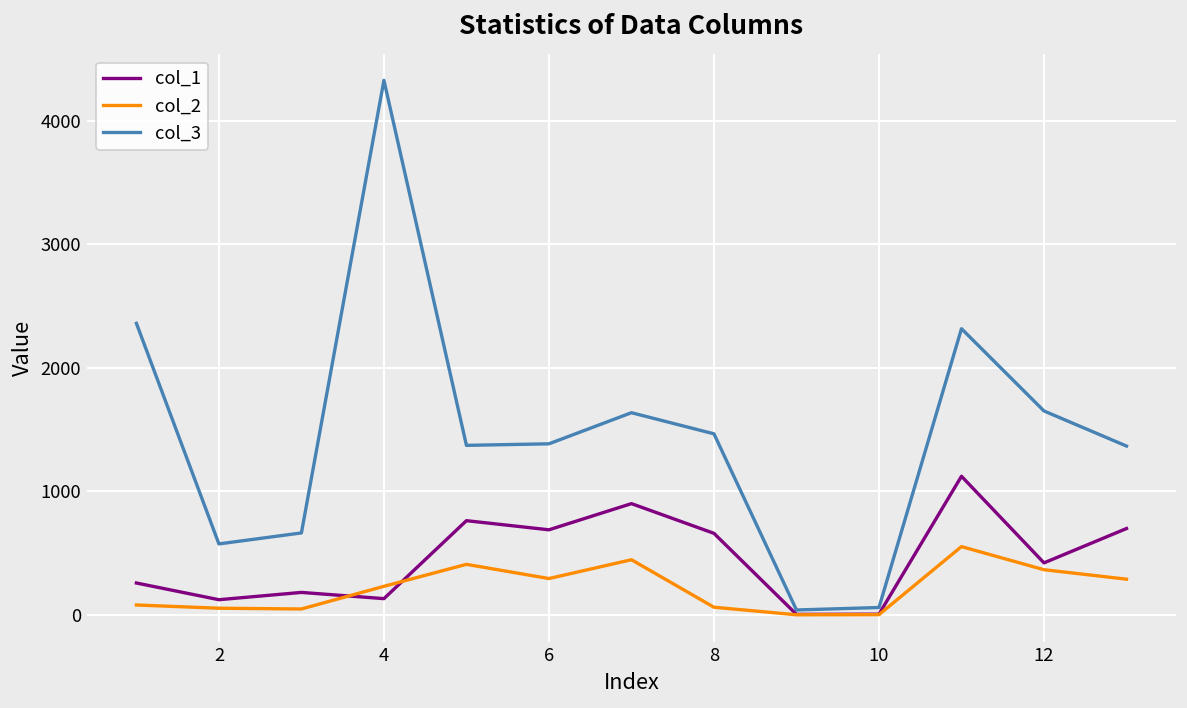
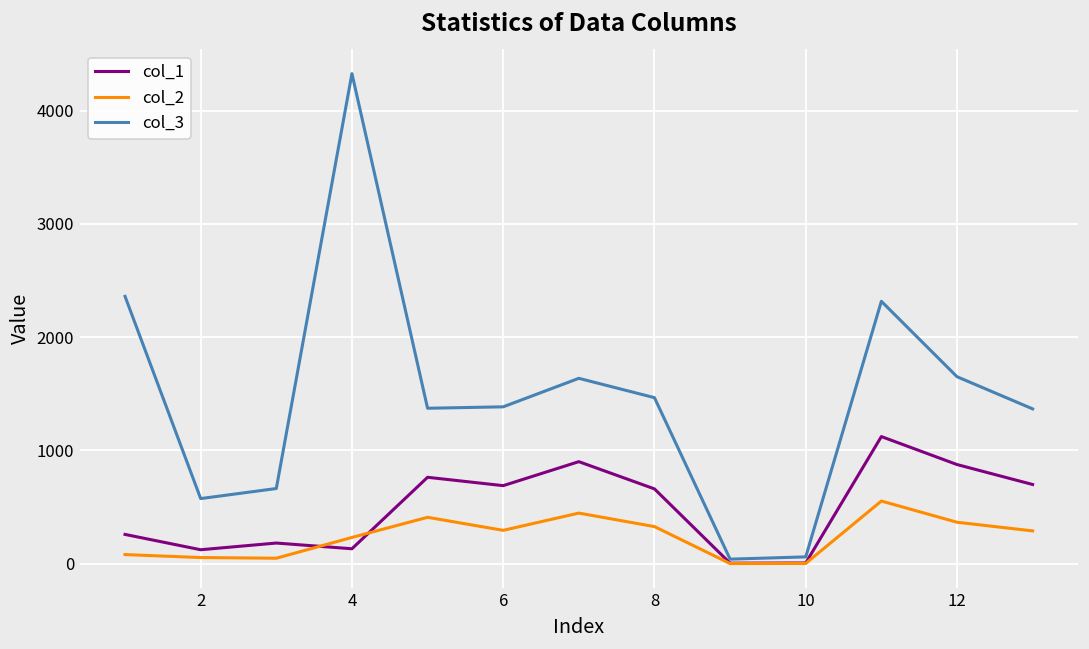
  {
    "col_1": {
      "2": 120,
      "4": 130,
      "6": 690,
      "8": 660,
-     "12": 420
+     "12": 880
    },
    "col_2": {
      "2": 50,
      "4": 230,
      "6": 290,
-     "8": 60,
+     "8": 330,
      "12": 370
    },
    "col_3": {
      "2": 570,
      "4": 4330,
      "6": 1390,
      "8": 1470,
      "10": 60,
      "12": 1650
    }
  }
